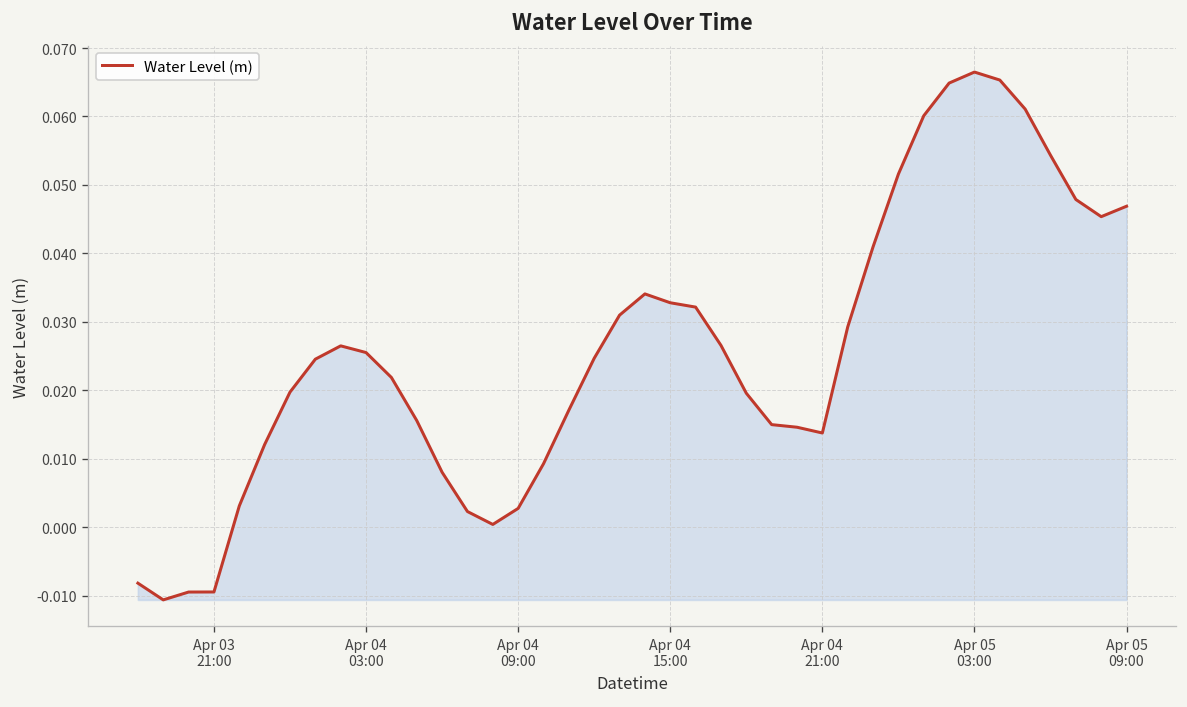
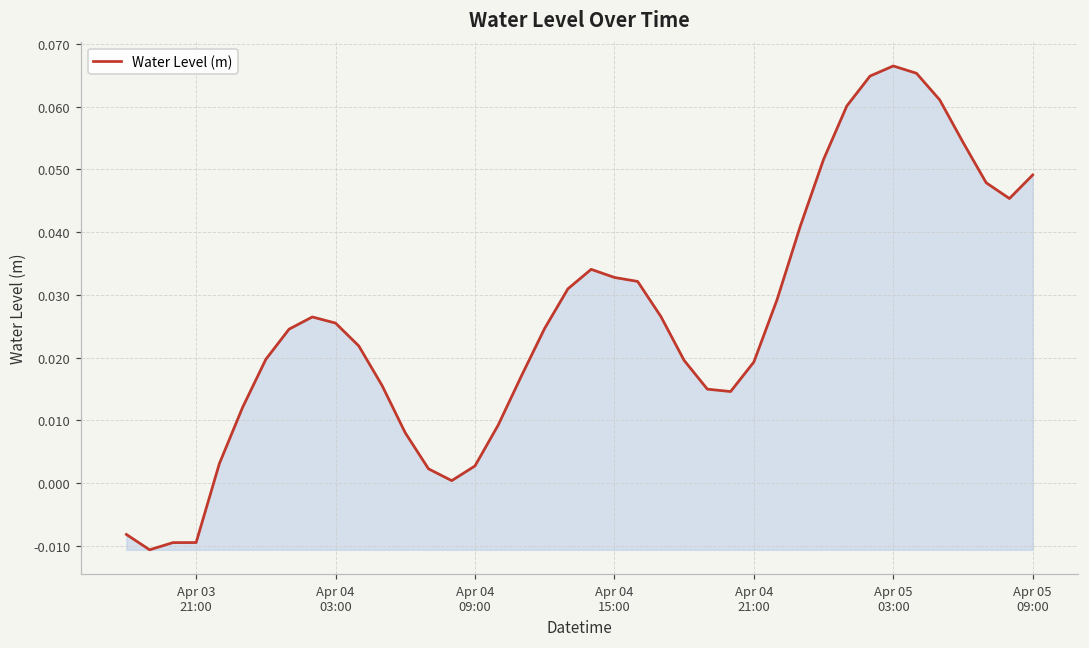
  {
    "Apr 03 21:00": -0.009,
    "Apr 04 03:00": 0.026,
    "Apr 04 09:00": 0.003,
    "Apr 04 15:00": 0.033,
-   "Apr 04 21:00": 0.014,
+   "Apr 04 21:00": 0.019,
    "Apr 05 03:00": 0.066,
-   "Apr 05 09:00": 0.047
+   "Apr 05 09:00": 0.049
  }
